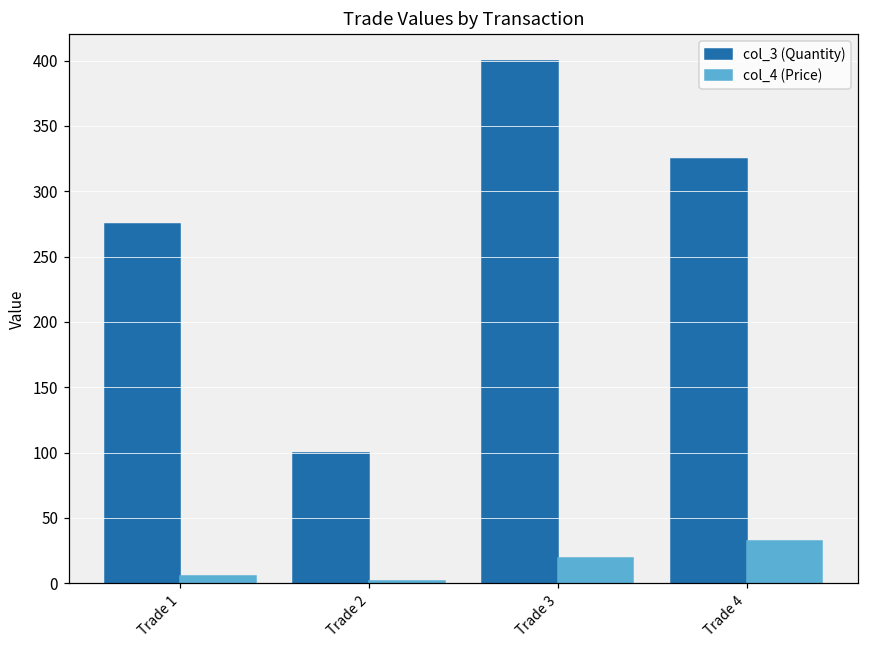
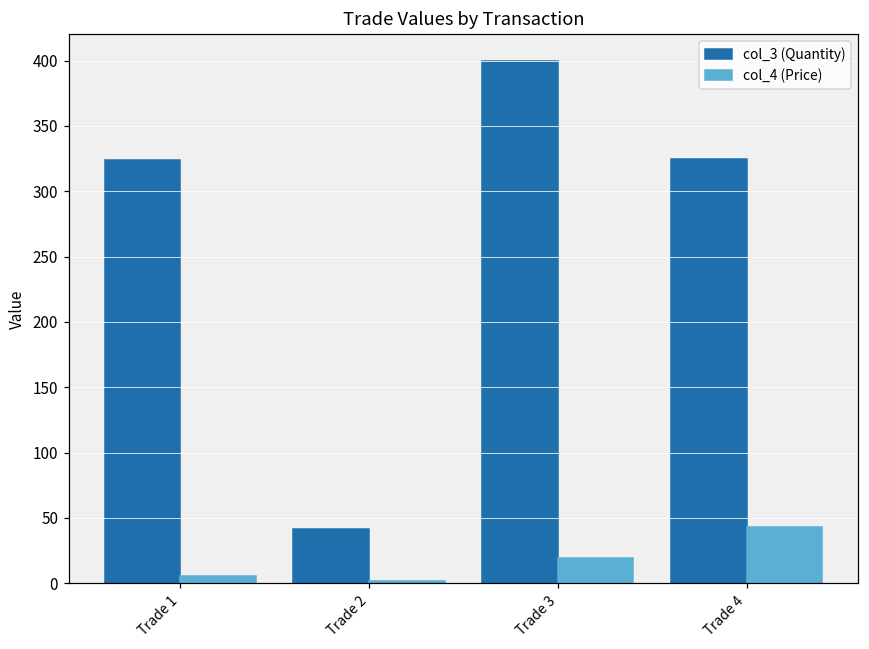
  {
    "col_3 (Quantity)": {
-     "Trade 1": 275,
-     "Trade 2": 100,
+     "Trade 1": 324,
+     "Trade 2": 42,
      "Trade 3": 400,
      "Trade 4": 325
    },
    "col_4 (Price)": {
      "Trade 1": 5,
      "Trade 3": 20,
-     "Trade 4": 33
+     "Trade 4": 43
    }
  }
